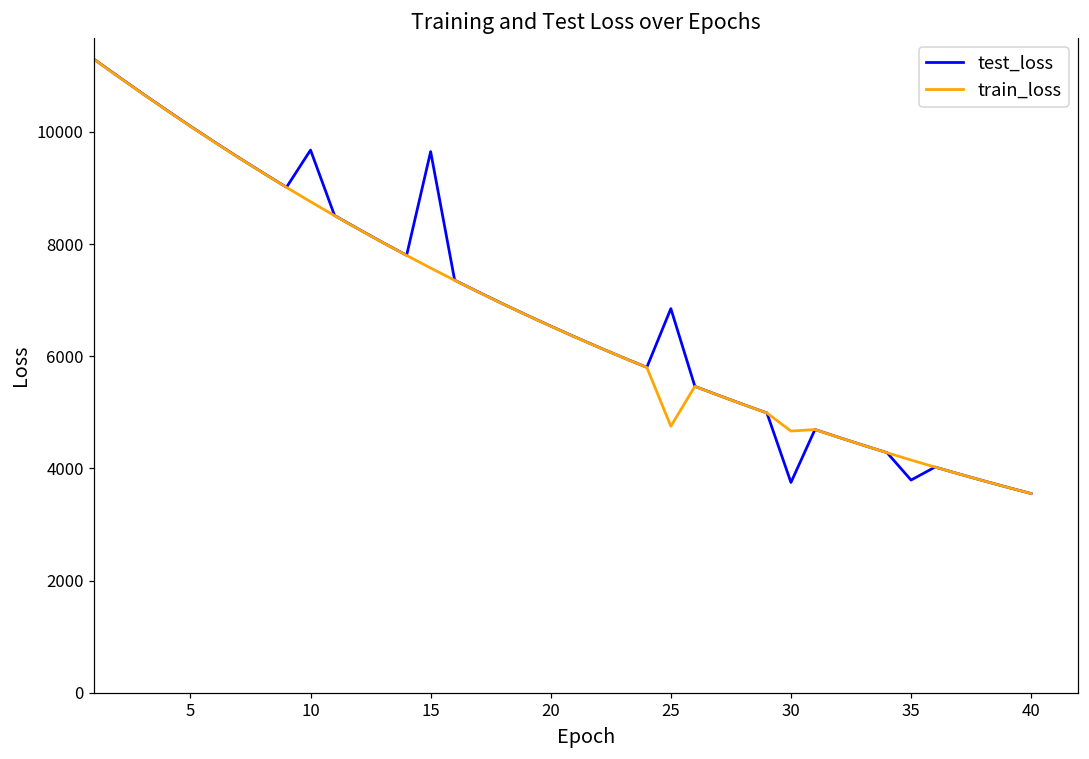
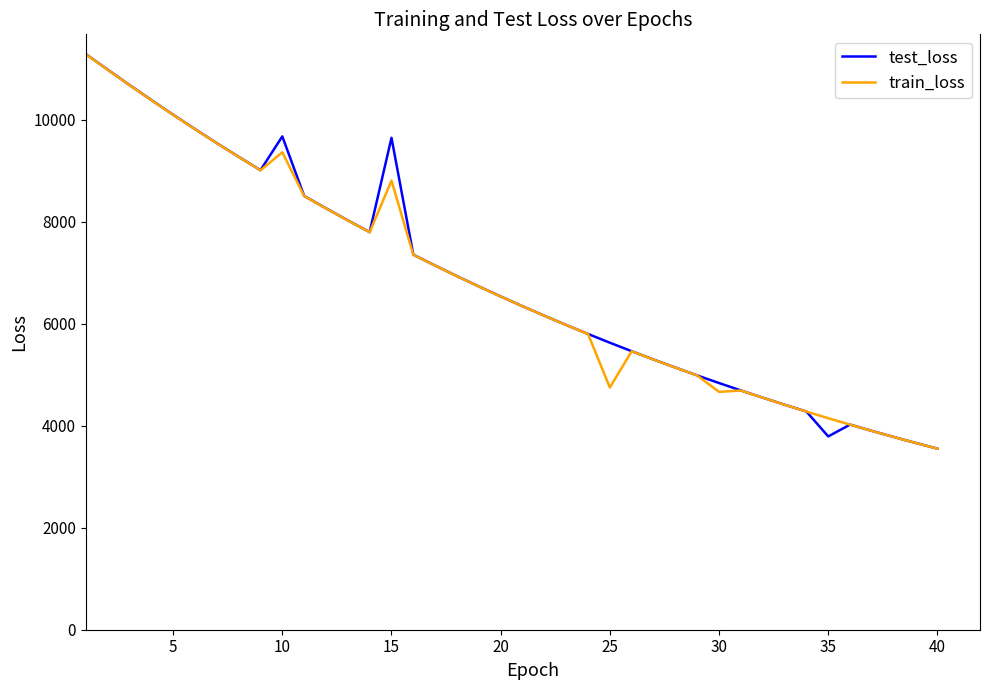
  {
    "test_loss": {
      "10": 9700,
      "15": 9700,
-     "25": 6800,
-     "30": 3700,
+     "25": 5600,
+     "30": 4800,
      "35": 3800
    },
    "train_loss": {
-     "10": 8800,
-     "15": 7600,
+     "10": 9400,
+     "15": 8800,
      "25": 4800,
      "30": 4700,
      "35": 4100
    }
  }
